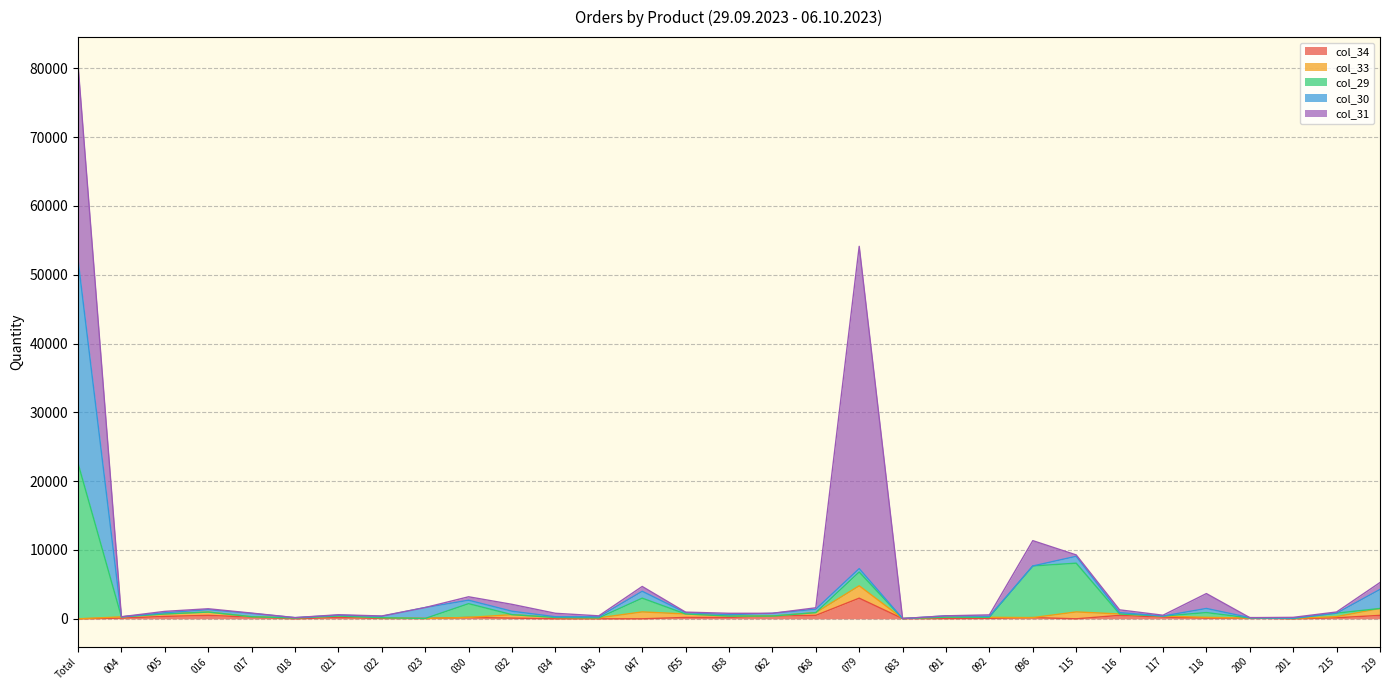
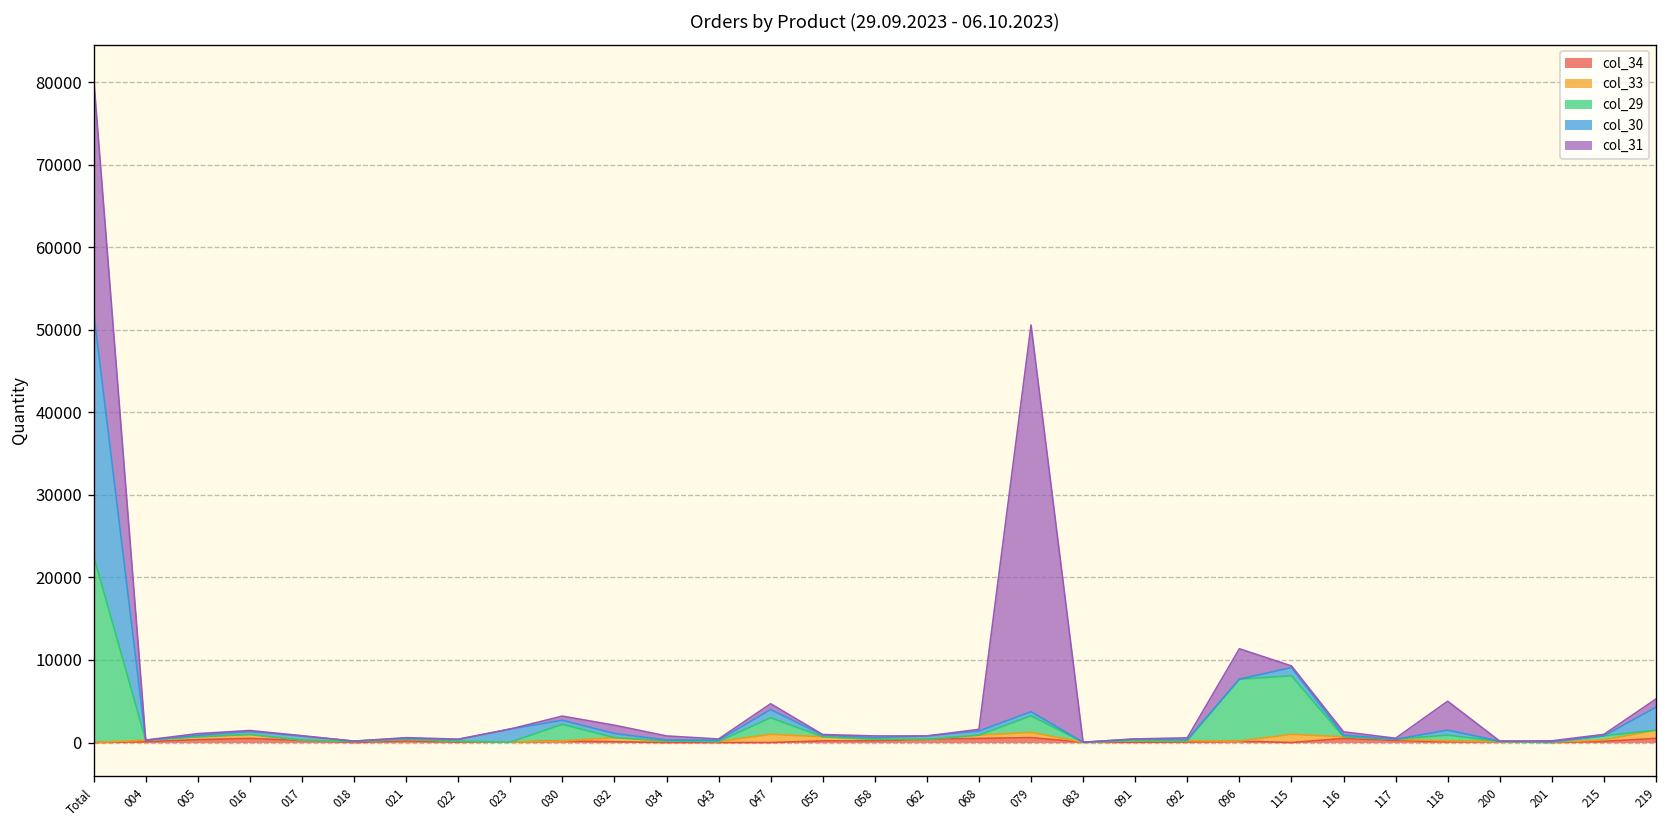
  {
    "col_34": {
      "016": 1000,
      "032": 0,
      "047": 0,
      "055": 0,
      "068": 1000,
-     "079": 3000,
+     "079": 1000,
      "115": 0,
      "219": 1000
    },
    "col_33": {
      "047": 1000,
-     "079": 2000,
+     "079": 1000,
      "115": 1000
    },
    "col_29": {
      "Total": 23000,
      "030": 2000,
      "047": 2000,
      "079": 2000,
      "115": 7000,
      "118": 1000
    },
    "col_30": {
      "Total": 30000,
      "030": 1000,
      "032": 1000,
      "047": 1000,
      "079": 1000,
      "118": 1000,
      "219": 3000
    },
    "col_31": {
      "Total": 28000,
      "030": 1000,
      "032": 1000,
      "034": 1000,
      "047": 1000,
      "079": 47000,
      "096": 4000,
      "116": 0,
-     "118": 2000,
+     "118": 4000,
      "219": 1000
    }
  }
